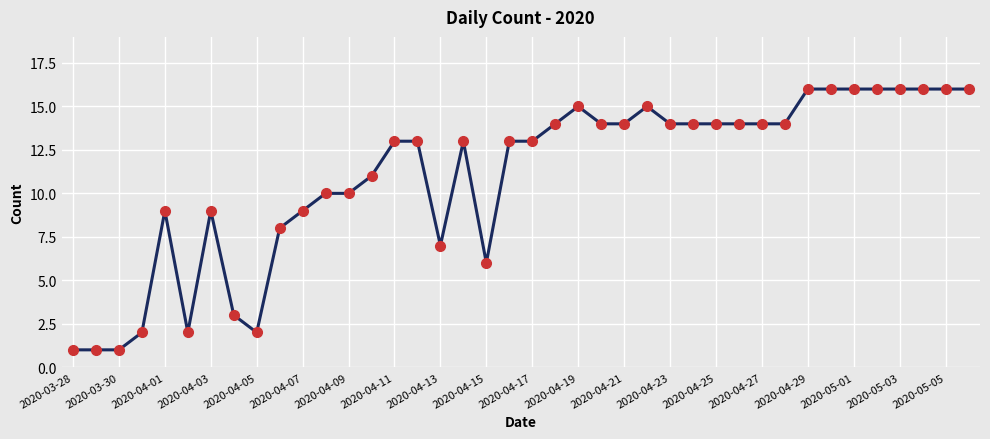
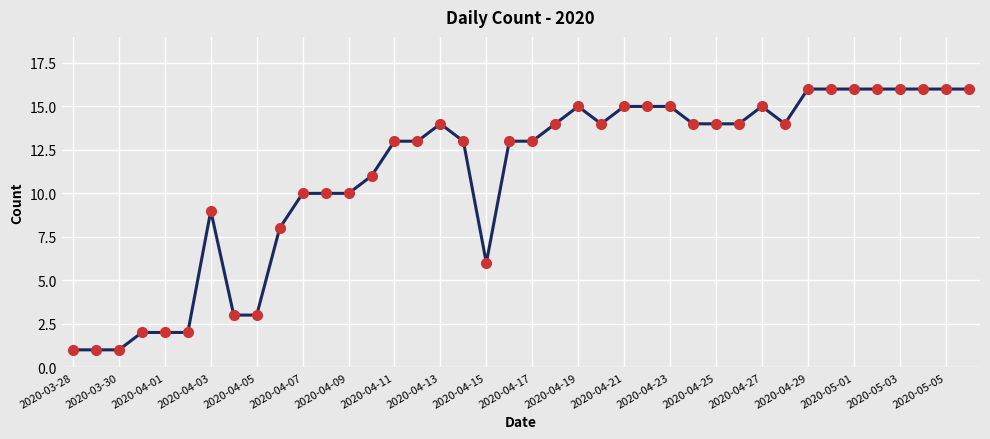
  {
    "2020-03-28": 1,
    "2020-03-30": 1,
-   "2020-04-01": 9,
+   "2020-04-01": 2,
    "2020-04-03": 9,
-   "2020-04-05": 2,
-   "2020-04-07": 9,
+   "2020-04-05": 3,
+   "2020-04-07": 10,
    "2020-04-09": 10,
    "2020-04-11": 13,
-   "2020-04-13": 7,
+   "2020-04-13": 14,
    "2020-04-15": 6,
    "2020-04-17": 13,
    "2020-04-19": 15,
-   "2020-04-21": 14,
-   "2020-04-23": 14,
+   "2020-04-21": 15,
+   "2020-04-23": 15,
    "2020-04-25": 14,
-   "2020-04-27": 14,
+   "2020-04-27": 15,
    "2020-04-29": 16,
    "2020-05-01": 16,
    "2020-05-03": 16,
    "2020-05-05": 16
  }
